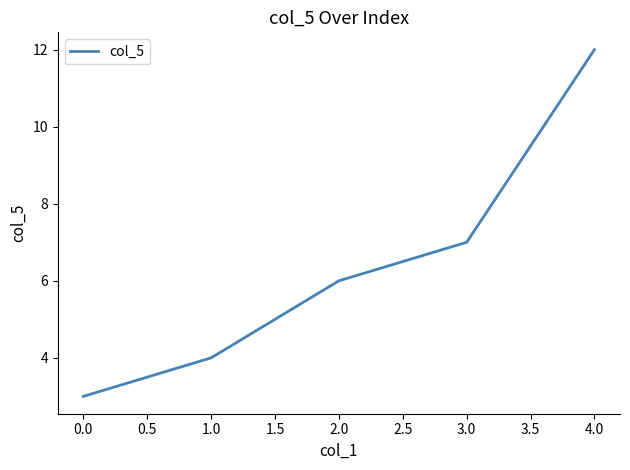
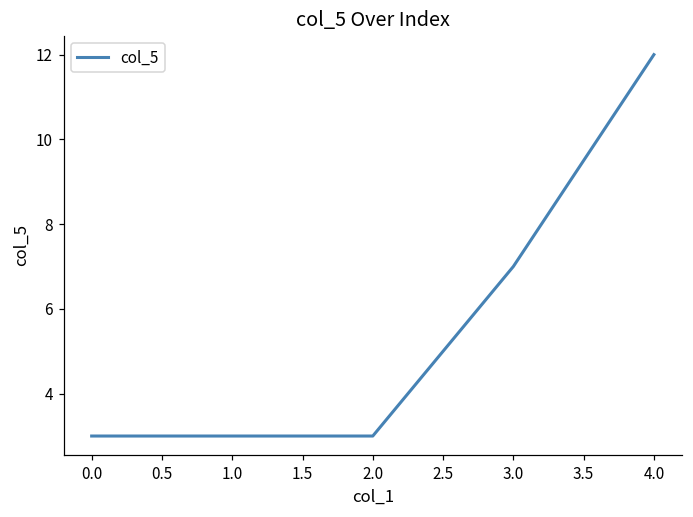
  {
    "0.0": 3,
-   "1.0": 4,
-   "2.0": 6,
+   "1.0": 3,
+   "2.0": 3,
    "3.0": 7,
    "4.0": 12
  }
